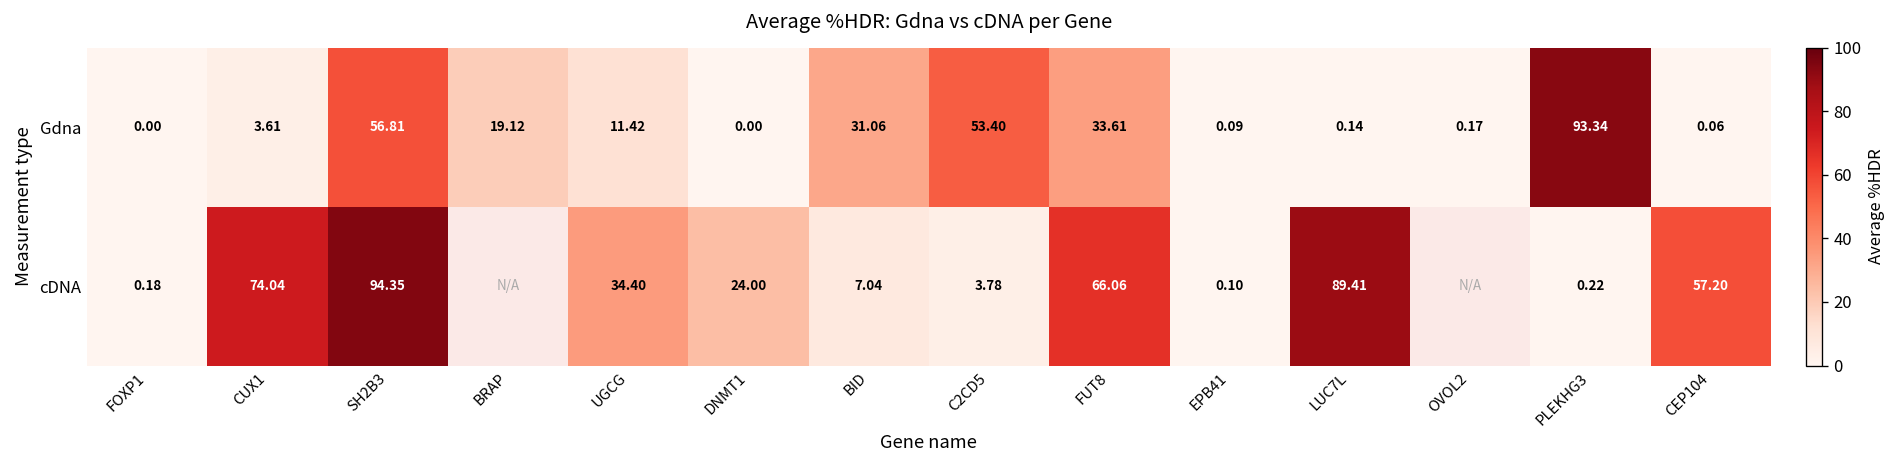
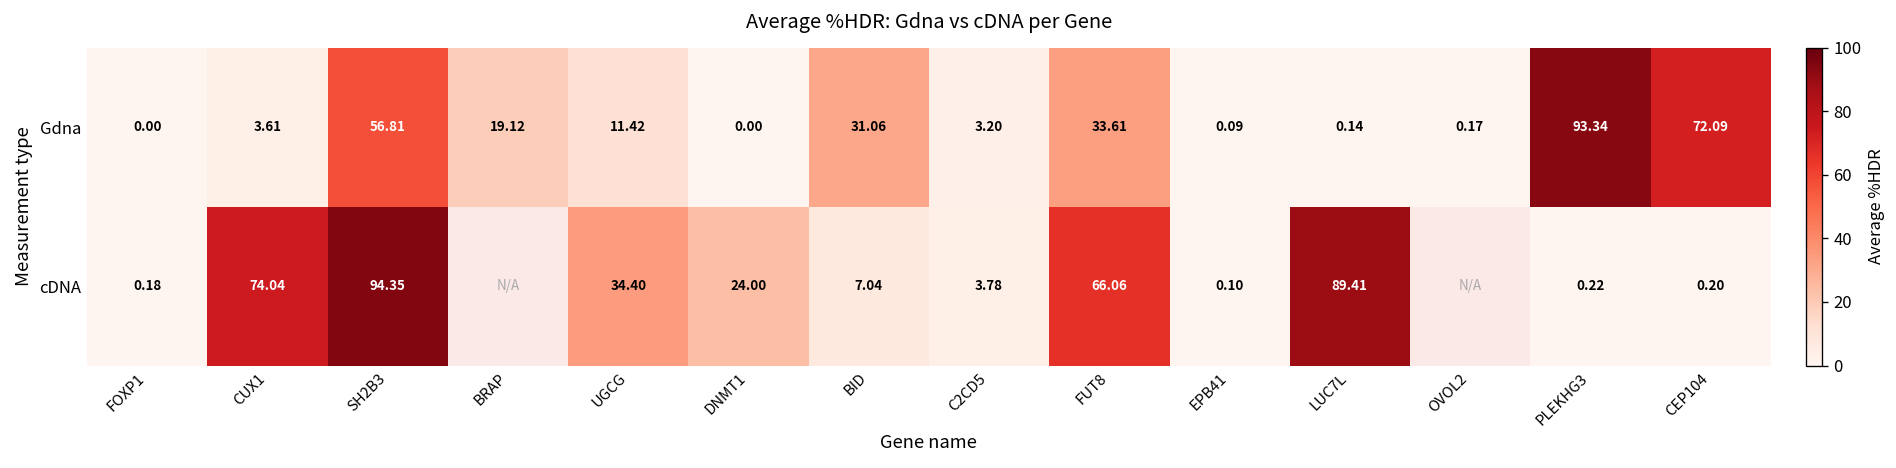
  {
    "Gdna": {
      "FOXP1": 0.00,
      "CUX1": 3.61,
      "SH2B3": 56.81,
      "BRAP": 19.12,
      "UGCG": 11.42,
      "DNMT1": 0.00,
      "BID": 31.06,
-     "C2CD5": 53.40,
+     "C2CD5": 3.20,
      "FUT8": 33.61,
      "EPB41": 0.09,
      "LUC7L": 0.14,
      "OVOL2": 0.17,
      "PLEKHG3": 93.34,
-     "CEP104": 0.06
+     "CEP104": 72.09
    },
    "cDNA": {
      "FOXP1": 0.18,
      "CUX1": 74.04,
      "SH2B3": 94.35,
      "UGCG": 34.40,
      "DNMT1": 24.00,
      "BID": 7.04,
      "C2CD5": 3.78,
      "FUT8": 66.06,
      "EPB41": 0.10,
      "LUC7L": 89.41,
      "PLEKHG3": 0.22,
-     "CEP104": 57.20
+     "CEP104": 0.20
    }
  }
